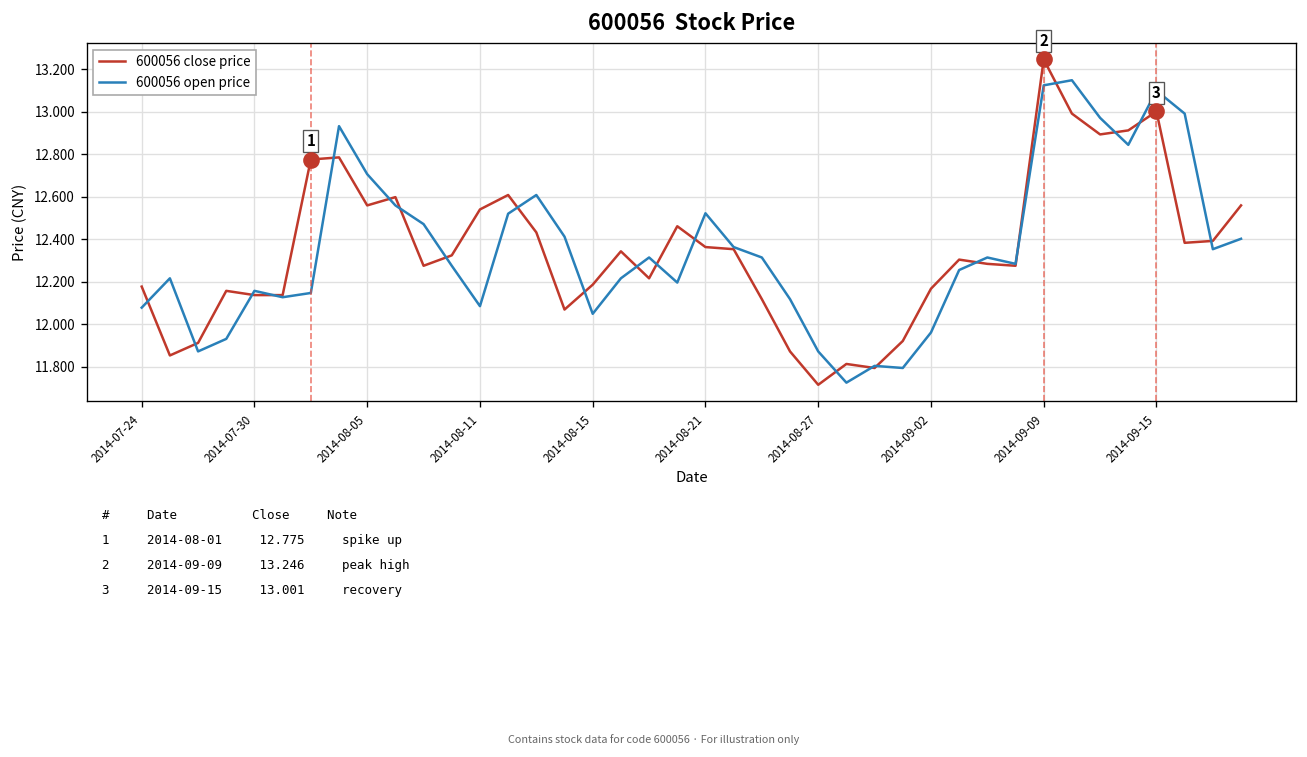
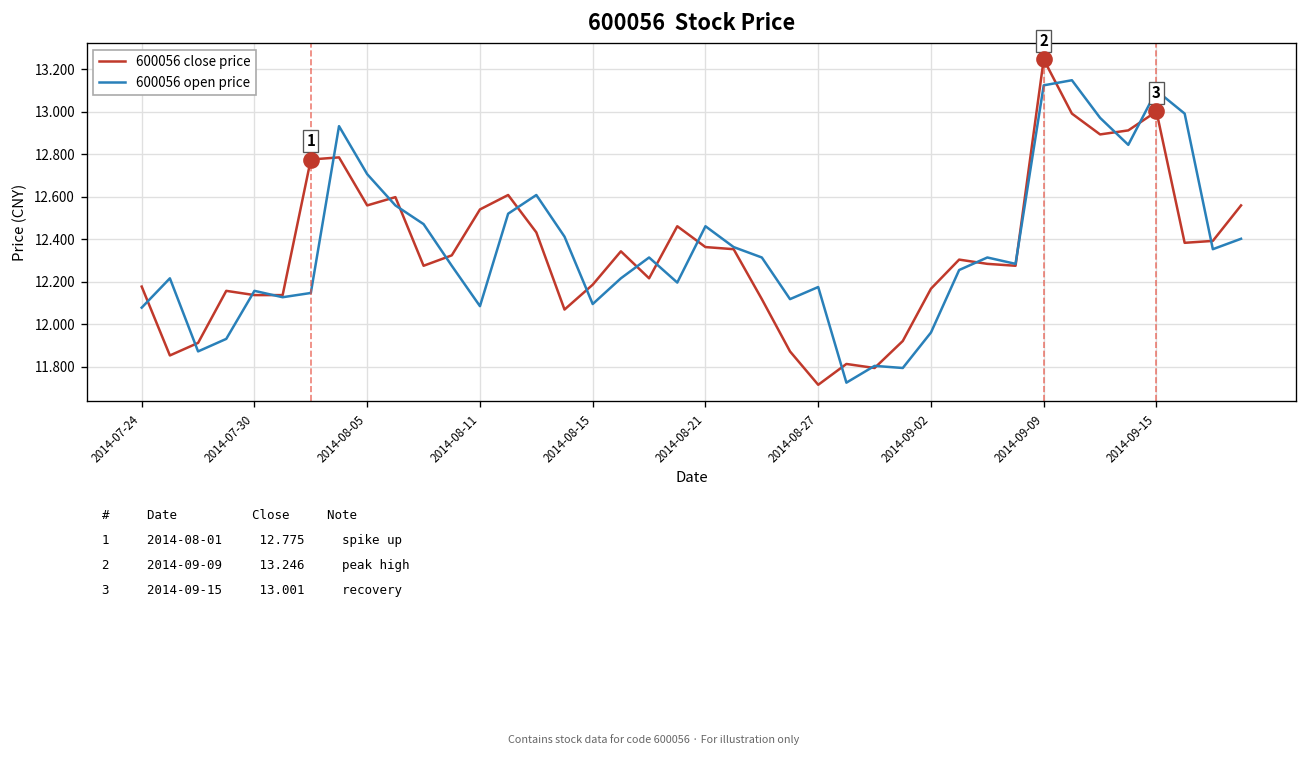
  {
    "600056 open price": {
      "2014-07-24": 12.08,
      "2014-07-30": 12.16,
      "2014-08-05": 12.71,
      "2014-08-11": 12.09,
-     "2014-08-15": 12.05,
-     "2014-08-21": 12.52,
-     "2014-08-27": 11.87,
+     "2014-08-15": 12.10,
+     "2014-08-21": 12.46,
+     "2014-08-27": 12.18,
      "2014-09-02": 11.96,
      "2014-09-09": 13.12
    }
  }
